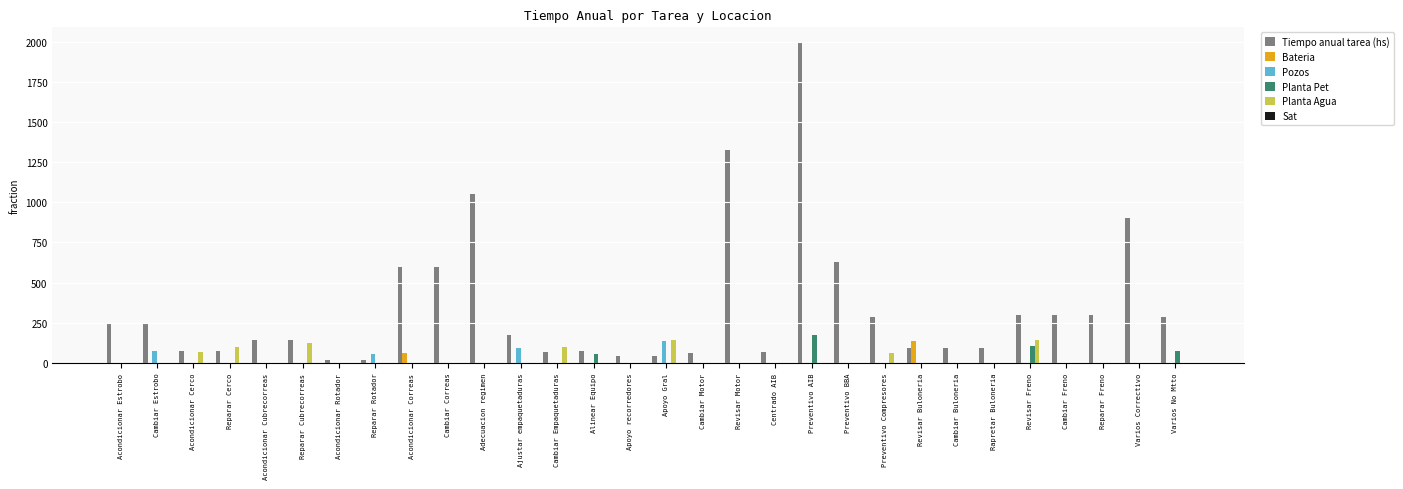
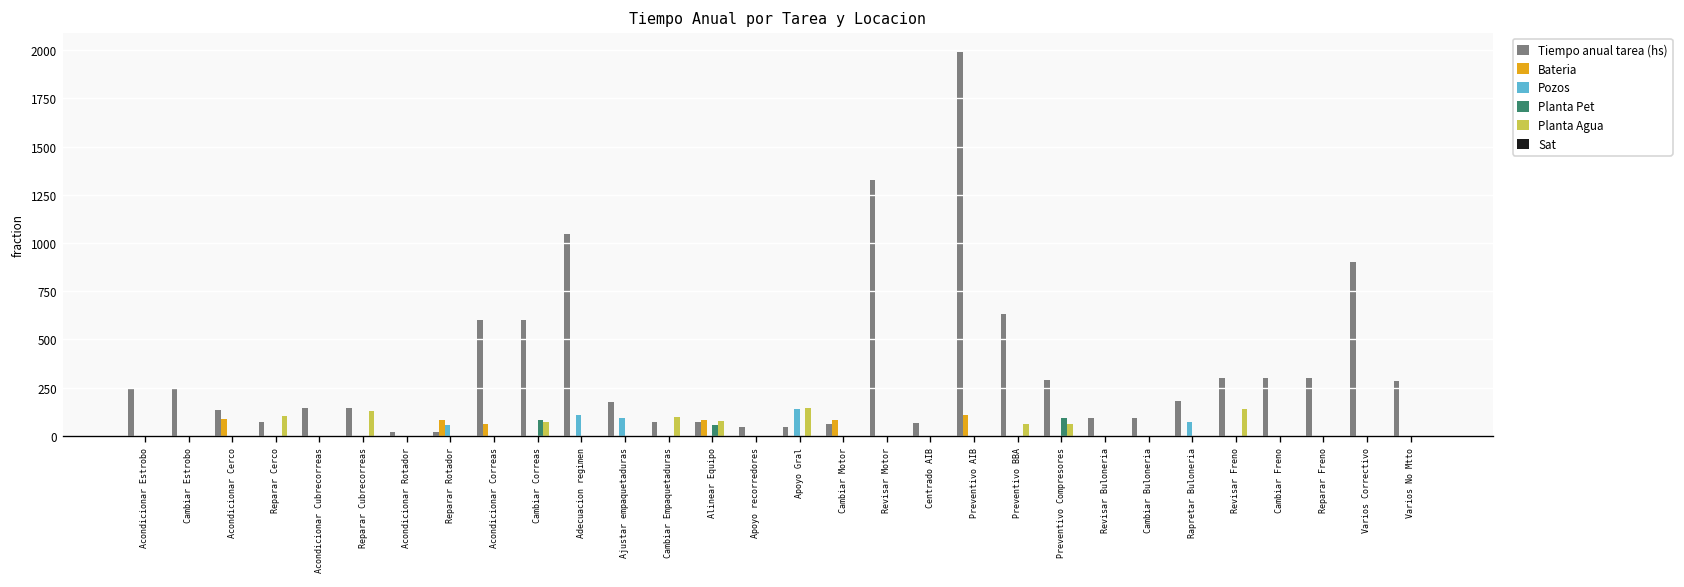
  {
    "Tiempo anual tarea (hs)": {
      "Acondicionar Estrobo": 240,
      "Cambiar Estrobo": 240,
-     "Acondicionar Cerco": 70,
+     "Acondicionar Cerco": 140,
      "Reparar Cerco": 70,
      "Acondicionar Cubrecorreas": 140,
      "Reparar Cubrecorreas": 140,
      "Acondicionar Rotador": 20,
      "Reparar Rotador": 20,
      "Acondicionar Correas": 600,
      "Cambiar Correas": 600,
      "Adecuacion regimen": 1050,
      "Ajustar empaquetaduras": 180,
      "Cambiar Empaquetaduras": 70,
      "Alinear Equipo": 70,
      "Apoyo recorredores": 50,
      "Apoyo Gral": 50,
      "Cambiar Motor": 60,
      "Revisar Motor": 1330,
      "Centrado AIB": 70,
      "Preventivo AIB": 1990,
      "Preventivo BBA": 630,
      "Preventivo Compresores": 290,
      "Revisar Buloneria": 90,
      "Cambiar Buloneria": 90,
-     "Rapretar Buloneria": 90,
+     "Rapretar Buloneria": 180,
      "Revisar Freno": 300,
      "Cambiar Freno": 300,
      "Reparar Freno": 300,
      "Varios Correctivo": 900,
      "Varios No Mtto": 290
    },
    "Bateria": {
      "Acondicionar Estrobo": 0,
      "Cambiar Estrobo": 0,
-     "Acondicionar Cerco": 0,
+     "Acondicionar Cerco": 90,
      "Reparar Cerco": 0,
      "Acondicionar Cubrecorreas": 0,
      "Reparar Cubrecorreas": 0,
      "Acondicionar Rotador": 0,
-     "Reparar Rotador": 0,
+     "Reparar Rotador": 80,
      "Acondicionar Correas": 60,
-     "Alinear Equipo": 0,
+     "Alinear Equipo": 80,
      "Apoyo recorredores": 0,
      "Apoyo Gral": 0,
-     "Cambiar Motor": 0,
+     "Cambiar Motor": 80,
      "Revisar Motor": 0,
      "Centrado AIB": 0,
-     "Preventivo AIB": 0,
-     "Revisar Buloneria": 140,
+     "Preventivo AIB": 110,
+     "Revisar Buloneria": 0,
      "Cambiar Buloneria": 0,
      "Rapretar Buloneria": 0,
      "Revisar Freno": 0,
      "Cambiar Freno": 0,
      "Reparar Freno": 0
    },
    "Pozos": {
-     "Cambiar Estrobo": 80,
+     "Cambiar Estrobo": 0,
      "Reparar Rotador": 50,
-     "Adecuacion regimen": 0,
+     "Adecuacion regimen": 110,
      "Ajustar empaquetaduras": 90,
      "Cambiar Empaquetaduras": 0,
      "Apoyo Gral": 140,
      "Preventivo BBA": 0,
-     "Rapretar Buloneria": 0
+     "Rapretar Buloneria": 70
    },
    "Planta Pet": {
      "Acondicionar Estrobo": 0,
      "Cambiar Estrobo": 0,
      "Acondicionar Cerco": 0,
      "Reparar Cerco": 0,
      "Acondicionar Cubrecorreas": 0,
      "Reparar Cubrecorreas": 0,
      "Acondicionar Rotador": 0,
      "Reparar Rotador": 0,
      "Acondicionar Correas": 0,
-     "Cambiar Correas": 0,
+     "Cambiar Correas": 80,
      "Adecuacion regimen": 0,
      "Ajustar empaquetaduras": 0,
      "Cambiar Empaquetaduras": 0,
      "Alinear Equipo": 60,
      "Apoyo recorredores": 0,
      "Apoyo Gral": 0,
      "Cambiar Motor": 0,
      "Revisar Motor": 0,
      "Centrado AIB": 0,
-     "Preventivo AIB": 170,
+     "Preventivo AIB": 0,
      "Preventivo BBA": 0,
-     "Preventivo Compresores": 0,
+     "Preventivo Compresores": 90,
      "Revisar Buloneria": 0,
      "Cambiar Buloneria": 0,
      "Rapretar Buloneria": 0,
-     "Revisar Freno": 100,
+     "Revisar Freno": 0,
      "Cambiar Freno": 0,
      "Reparar Freno": 0,
-     "Varios No Mtto": 70
+     "Varios No Mtto": 0
    },
    "Planta Agua": {
      "Acondicionar Estrobo": 0,
      "Cambiar Estrobo": 0,
-     "Acondicionar Cerco": 70,
+     "Acondicionar Cerco": 0,
      "Reparar Cerco": 100,
      "Acondicionar Cubrecorreas": 0,
      "Reparar Cubrecorreas": 130,
      "Acondicionar Rotador": 0,
      "Reparar Rotador": 0,
      "Acondicionar Correas": 0,
-     "Cambiar Correas": 0,
+     "Cambiar Correas": 70,
      "Adecuacion regimen": 0,
      "Ajustar empaquetaduras": 0,
      "Cambiar Empaquetaduras": 100,
-     "Alinear Equipo": 0,
+     "Alinear Equipo": 80,
      "Apoyo recorredores": 0,
      "Apoyo Gral": 150,
      "Cambiar Motor": 0,
      "Revisar Motor": 0,
      "Centrado AIB": 0,
      "Preventivo AIB": 0,
-     "Preventivo BBA": 0,
+     "Preventivo BBA": 60,
      "Preventivo Compresores": 60,
      "Revisar Buloneria": 0,
      "Cambiar Buloneria": 0,
      "Rapretar Buloneria": 0,
      "Revisar Freno": 140,
      "Cambiar Freno": 0,
      "Reparar Freno": 0
    },
    "Sat": {
      "Acondicionar Estrobo": 0,
      "Cambiar Estrobo": 0,
      "Acondicionar Cerco": 0,
      "Reparar Cerco": 0,
      "Acondicionar Cubrecorreas": 0,
      "Reparar Cubrecorreas": 0,
      "Acondicionar Rotador": 0,
      "Reparar Rotador": 0,
      "Acondicionar Correas": 0,
      "Cambiar Correas": 0,
      "Adecuacion regimen": 0,
      "Ajustar empaquetaduras": 0,
      "Cambiar Empaquetaduras": 0,
      "Alinear Equipo": 0,
      "Apoyo recorredores": 0,
      "Apoyo Gral": 0,
      "Cambiar Motor": 0,
      "Revisar Motor": 0,
      "Centrado AIB": 0,
      "Preventivo AIB": 0,
      "Preventivo BBA": 0,
      "Preventivo Compresores": 0,
      "Revisar Buloneria": 0,
      "Cambiar Buloneria": 0,
      "Rapretar Buloneria": 0,
      "Revisar Freno": 0,
      "Cambiar Freno": 0,
      "Reparar Freno": 0,
      "Varios Correctivo": 0,
      "Varios No Mtto": 0
    }
  }
